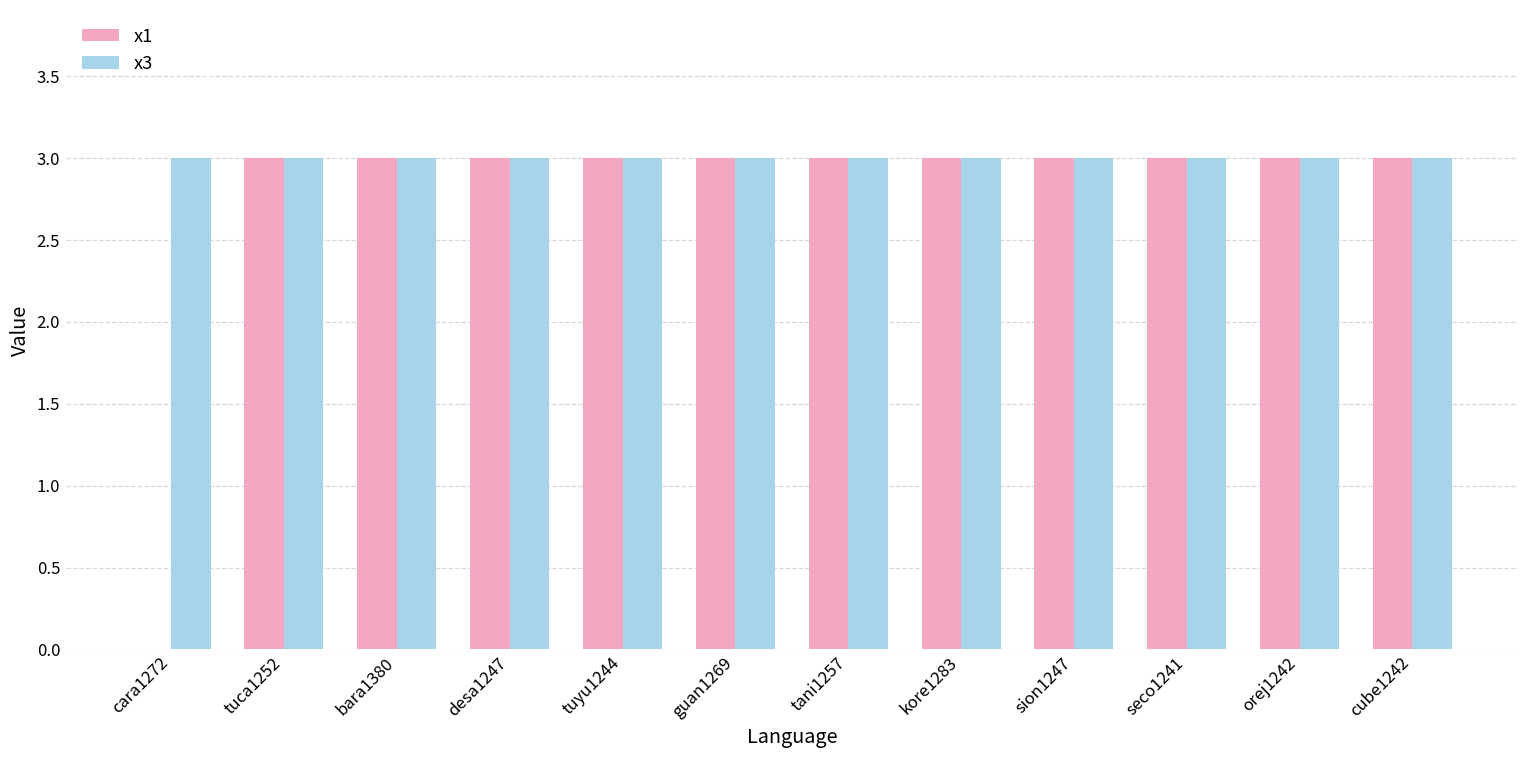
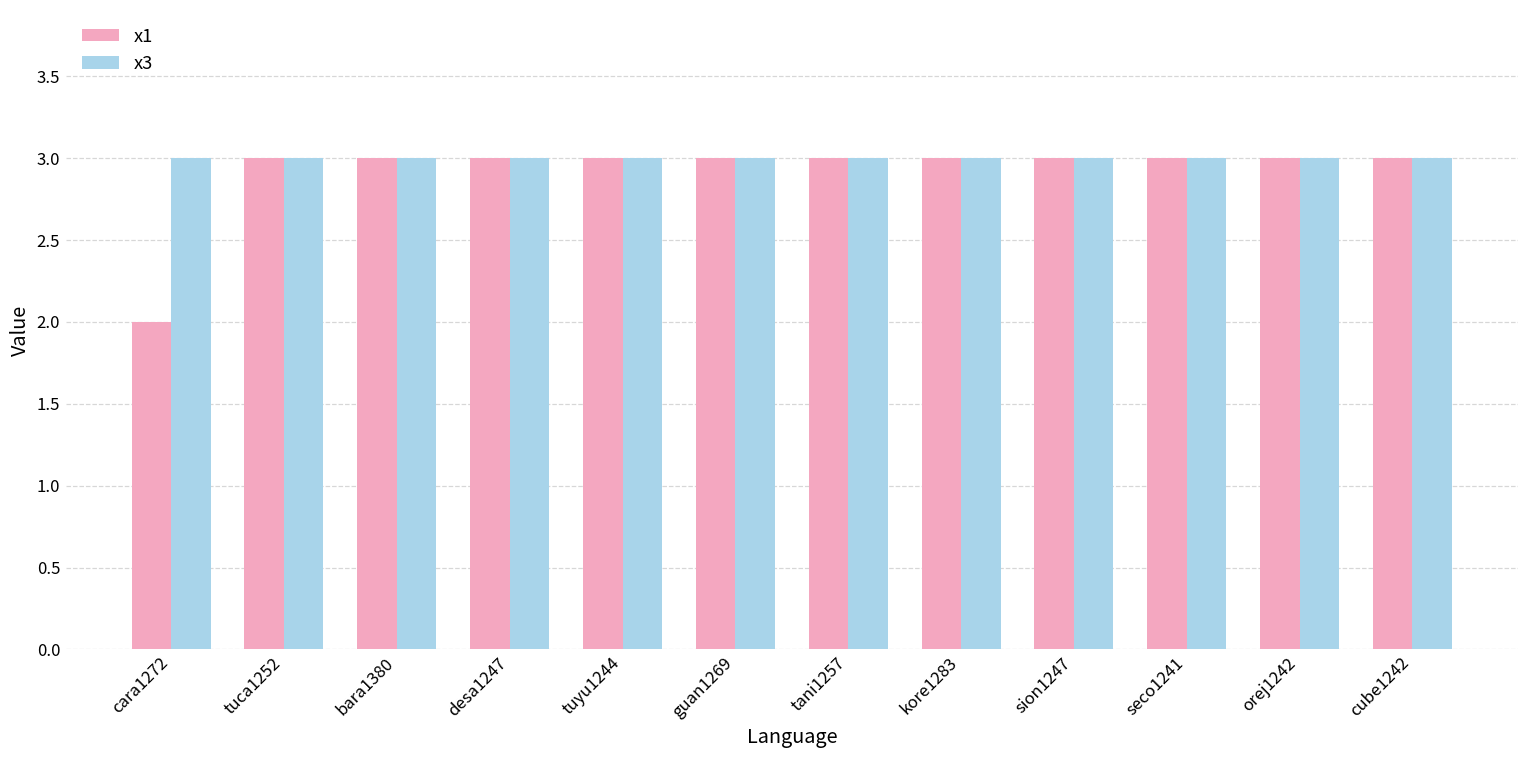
  {
    "x1": {
-     "cara1272": 0,
+     "cara1272": 2,
      "tuca1252": 3,
      "bara1380": 3,
      "desa1247": 3,
      "tuyu1244": 3,
      "guan1269": 3,
      "tani1257": 3,
      "kore1283": 3,
      "sion1247": 3,
      "seco1241": 3,
      "orej1242": 3,
      "cube1242": 3
    },
    "x3": {
      "cara1272": 3,
      "tuca1252": 3,
      "bara1380": 3,
      "desa1247": 3,
      "tuyu1244": 3,
      "guan1269": 3,
      "tani1257": 3,
      "kore1283": 3,
      "sion1247": 3,
      "seco1241": 3,
      "orej1242": 3,
      "cube1242": 3
    }
  }
